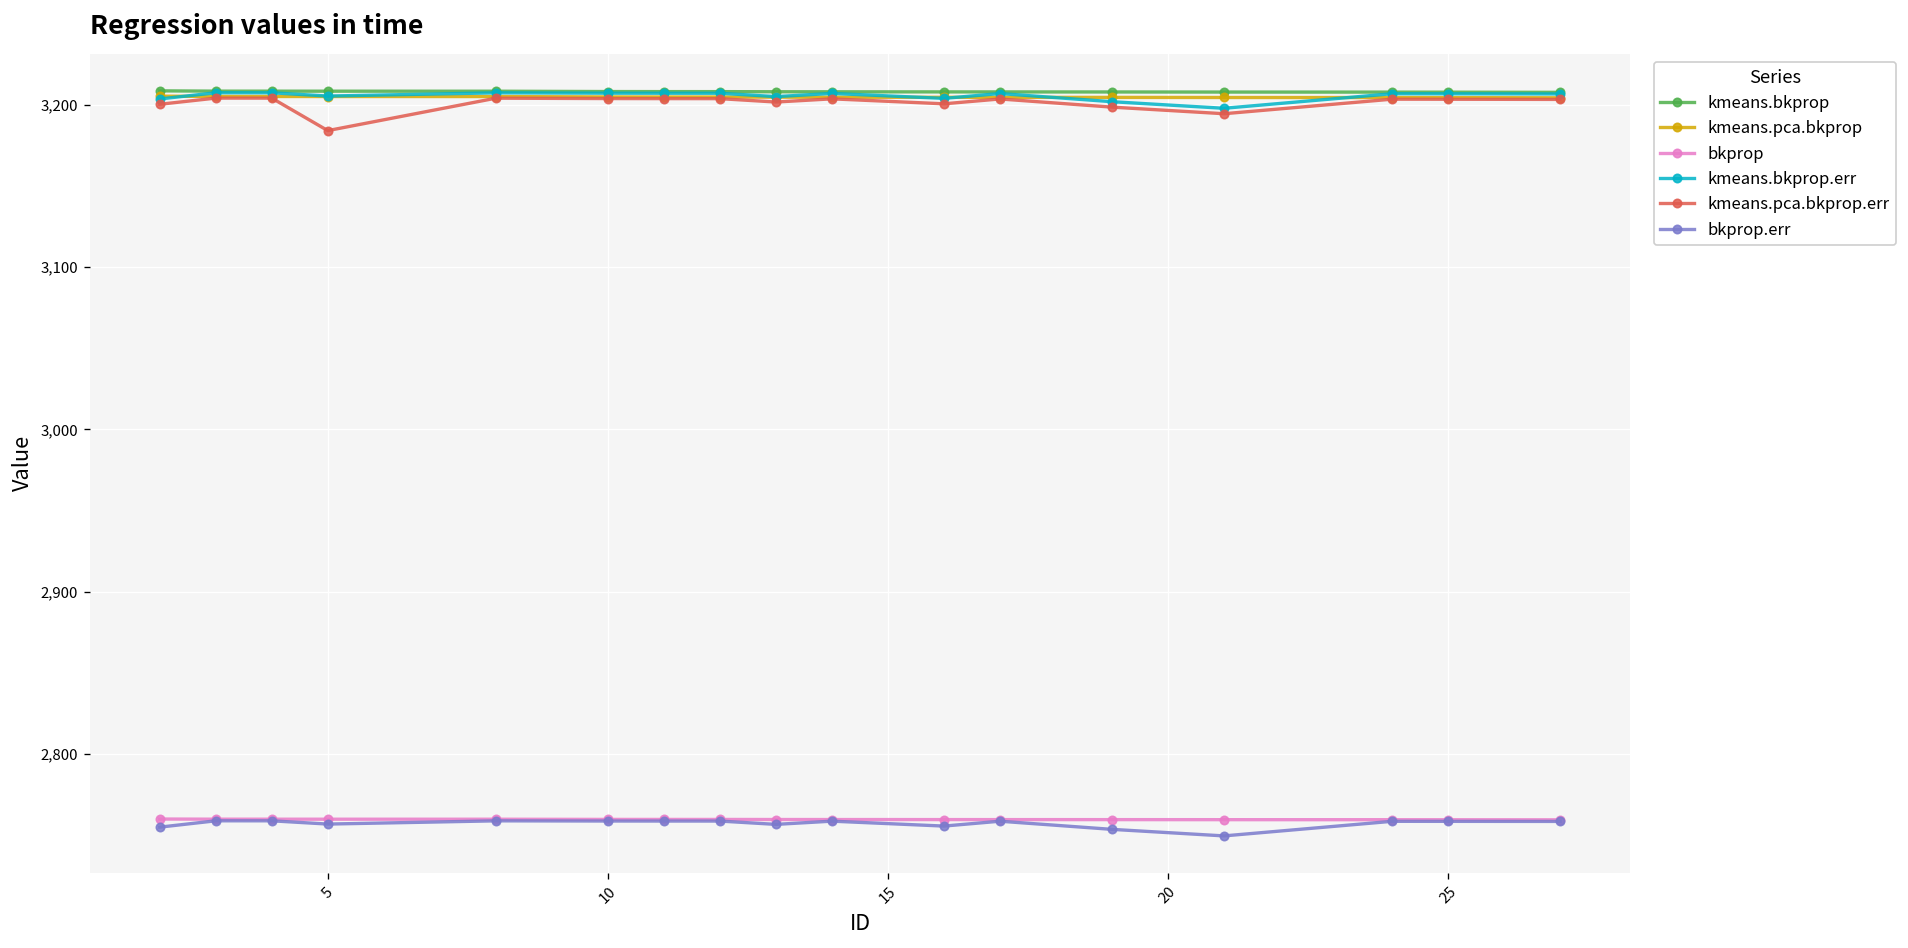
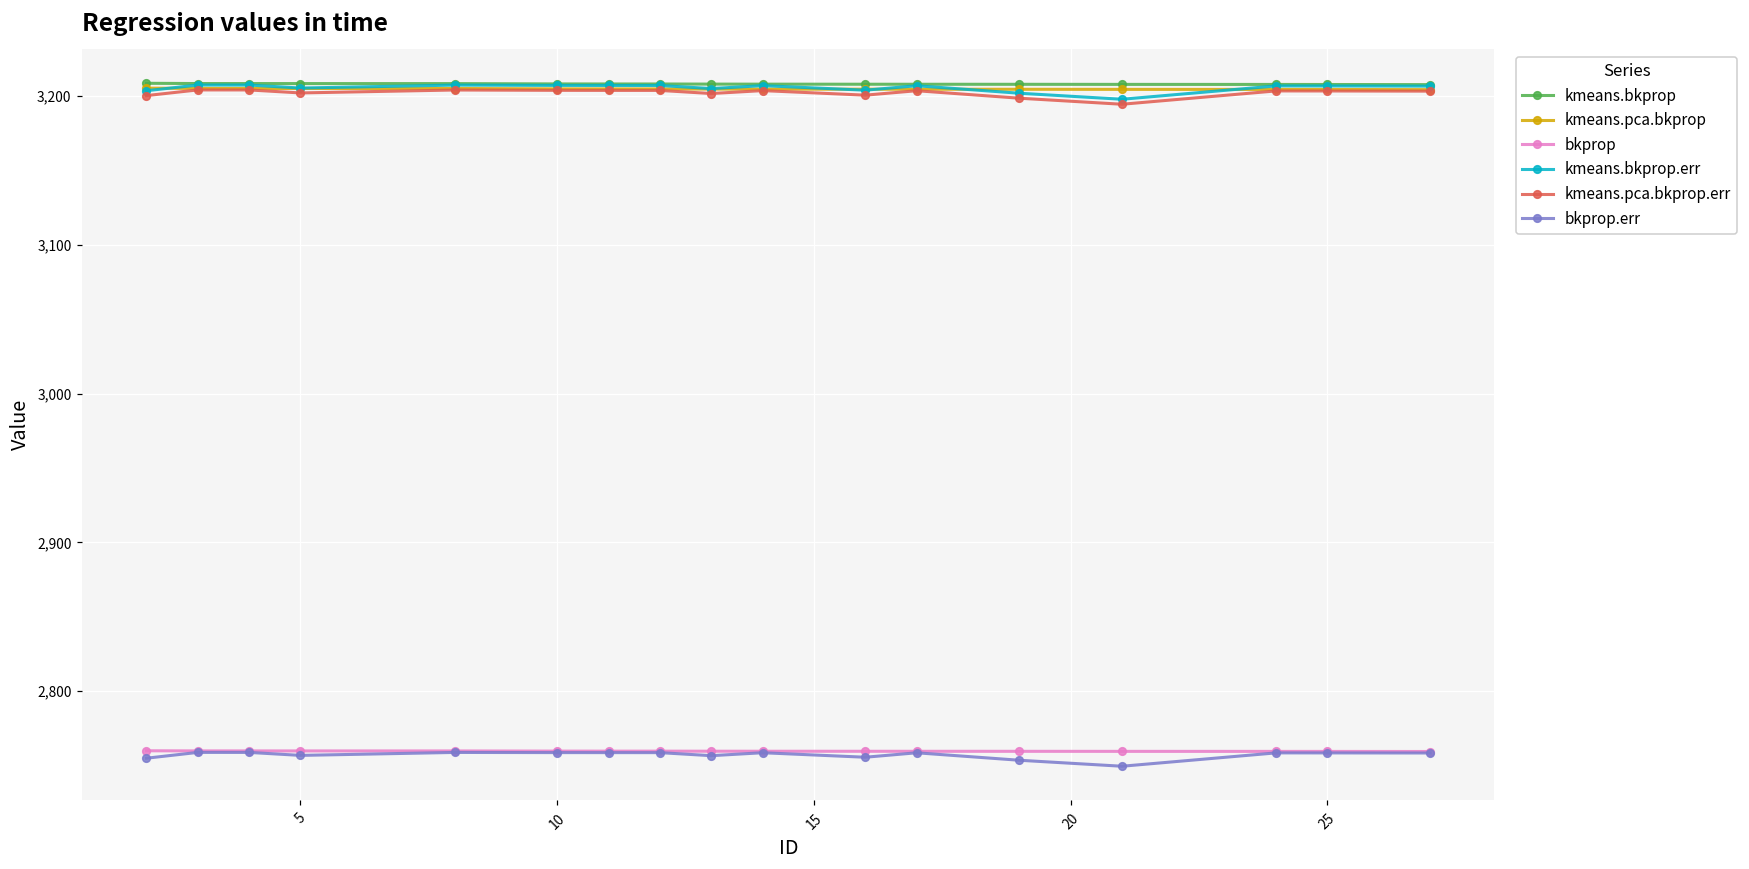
  {
    "kmeans.bkprop": {
      "5": "3,208"
    },
    "bkprop": {
      "5": "2,760"
    },
    "kmeans.pca.bkprop.err": {
-     "5": "3,184"
+     "5": "3,202"
    },
    "bkprop.err": {
      "5": "2,757"
    }
  }
